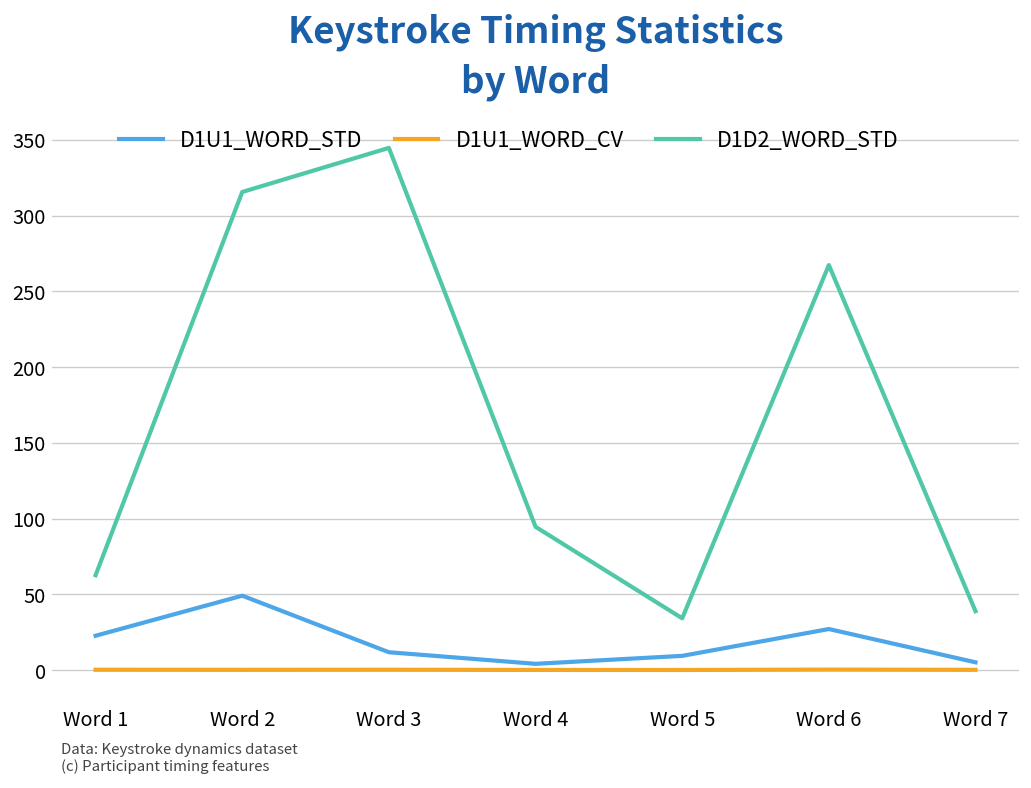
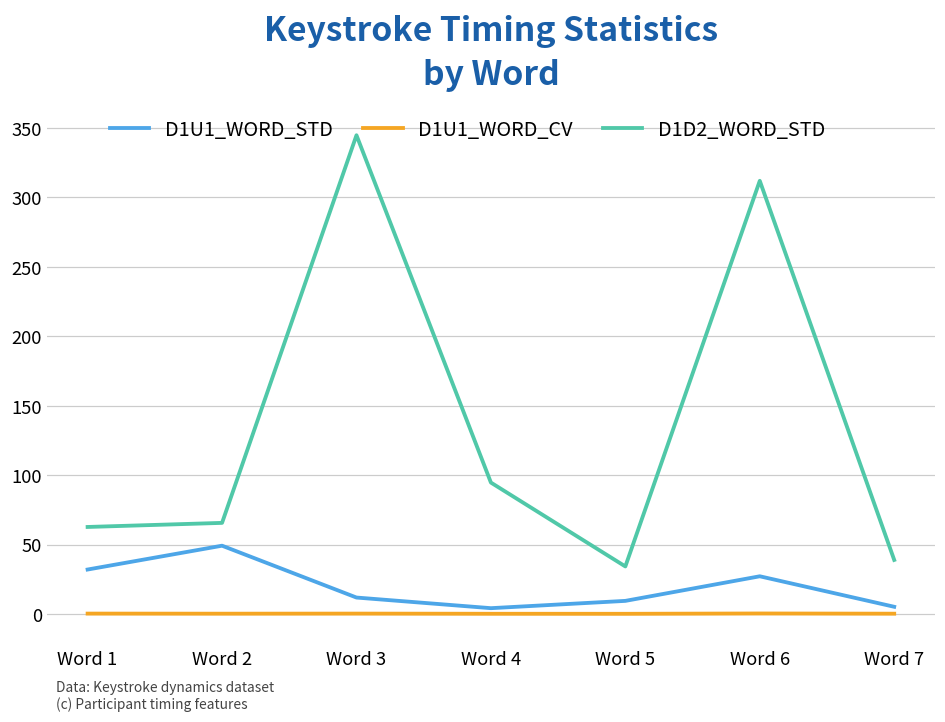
  {
    "D1U1_WORD_STD": {
-     "Word 1": 23,
+     "Word 1": 32,
      "Word 2": 49,
      "Word 3": 12,
      "Word 4": 4,
      "Word 5": 9,
      "Word 6": 27,
      "Word 7": 5
    },
    "D1U1_WORD_CV": {
      "Word 1": 0,
      "Word 2": 0,
      "Word 3": 0,
      "Word 4": 0,
      "Word 5": 0,
      "Word 6": 0,
      "Word 7": 0
    },
    "D1D2_WORD_STD": {
      "Word 1": 63,
-     "Word 2": 316,
+     "Word 2": 66,
      "Word 3": 345,
      "Word 4": 95,
      "Word 5": 34,
-     "Word 6": 267,
+     "Word 6": 312,
      "Word 7": 39
    }
  }
